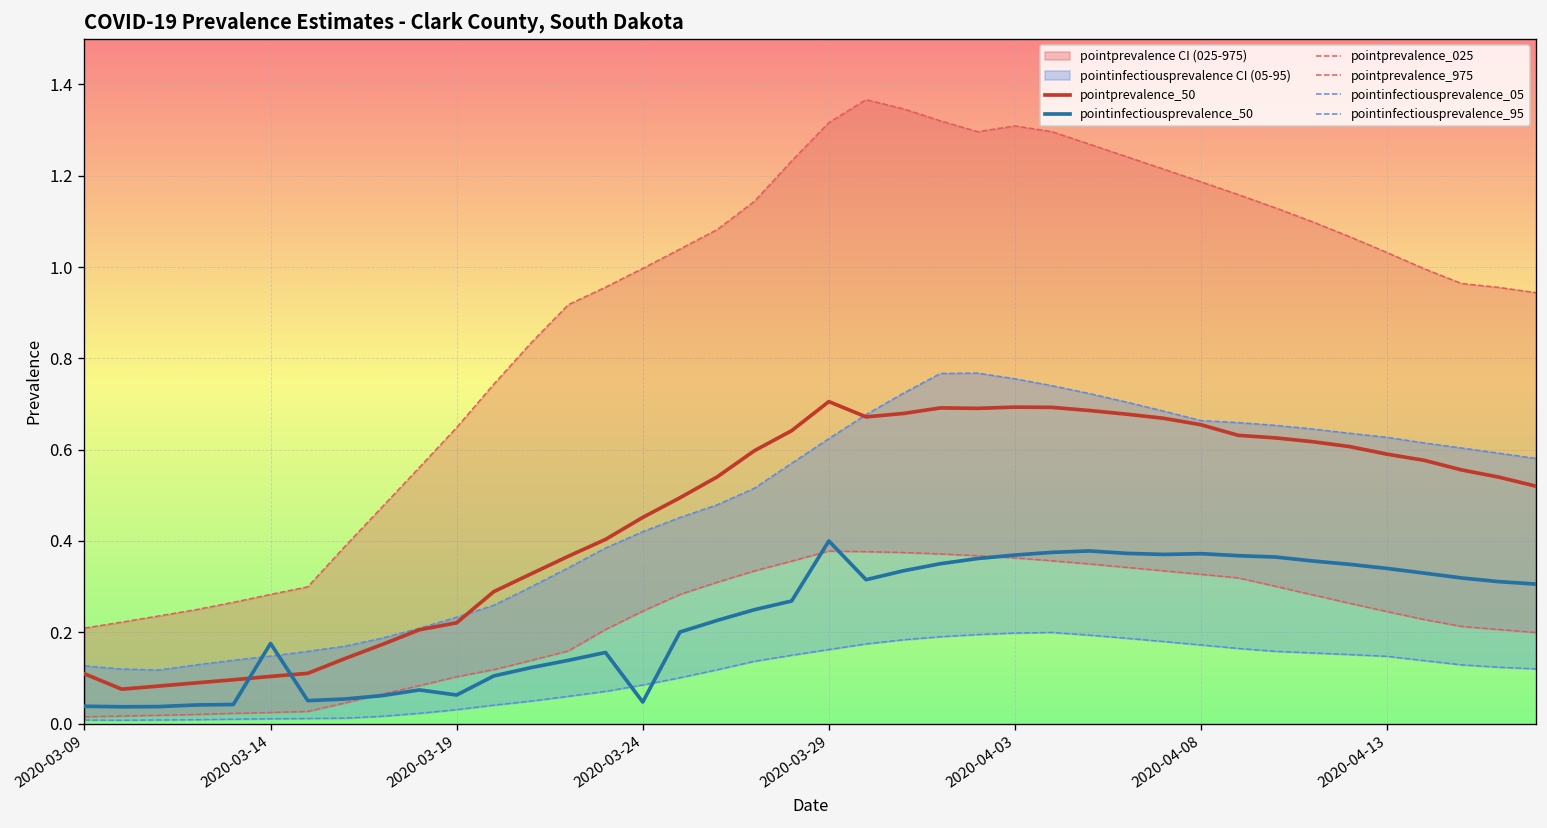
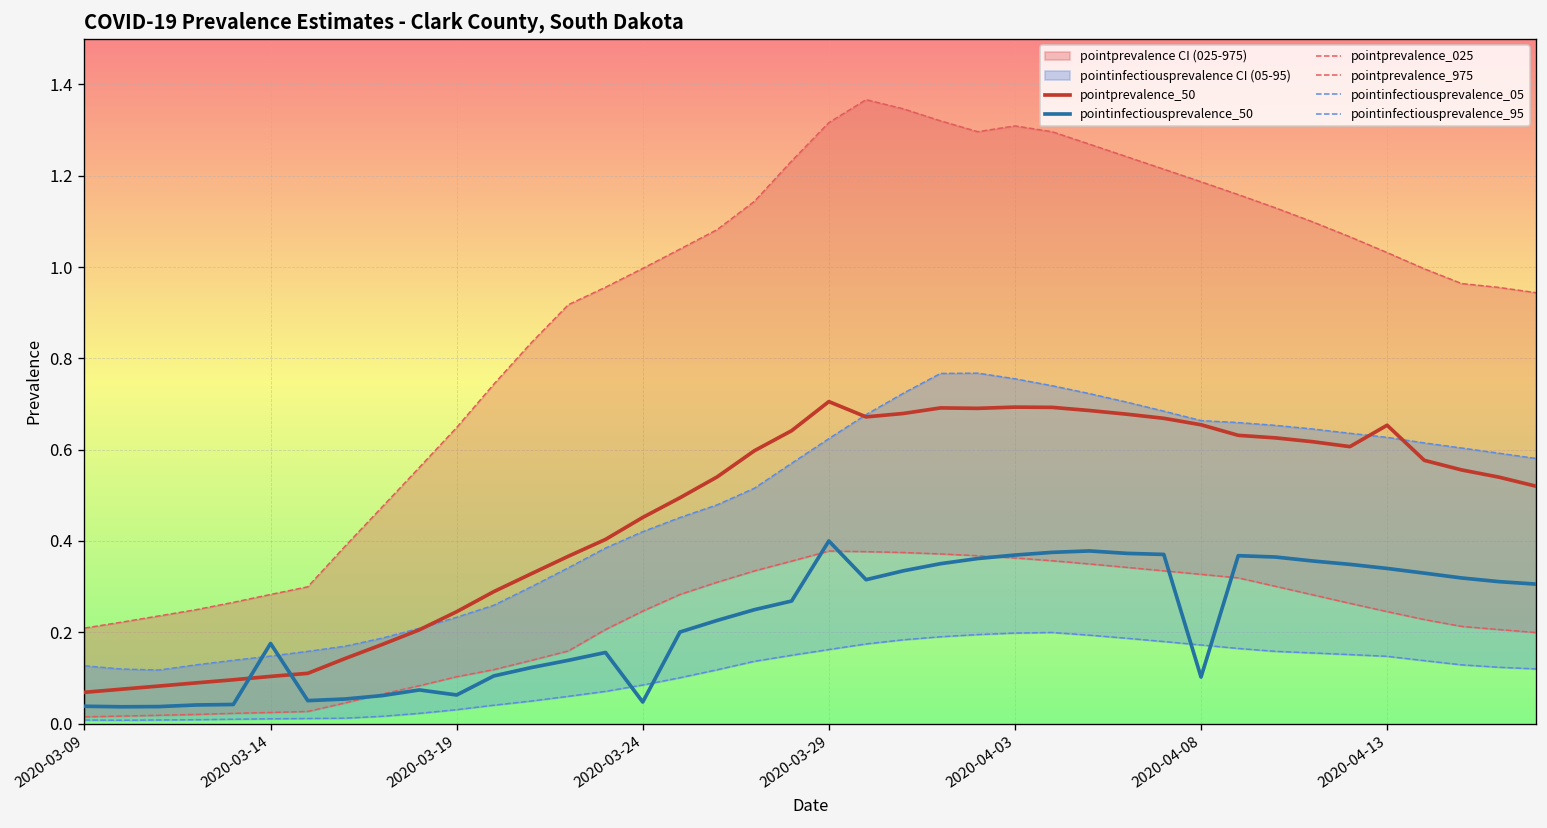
  {
    "pointprevalence_50": {
-     "2020-03-09": 0.11,
+     "2020-03-09": 0.07,
      "2020-03-14": 0.10,
-     "2020-03-19": 0.22,
+     "2020-03-19": 0.24,
      "2020-03-24": 0.45,
      "2020-03-29": 0.71,
      "2020-04-03": 0.69,
      "2020-04-08": 0.65,
-     "2020-04-13": 0.59
+     "2020-04-13": 0.65
    },
    "pointinfectiousprevalence_50": {
      "2020-03-09": 0.04,
      "2020-03-14": 0.18,
      "2020-03-19": 0.06,
      "2020-03-24": 0.05,
      "2020-03-29": 0.40,
-     "2020-04-08": 0.37,
+     "2020-04-08": 0.10,
      "2020-04-13": 0.34
    }
  }
